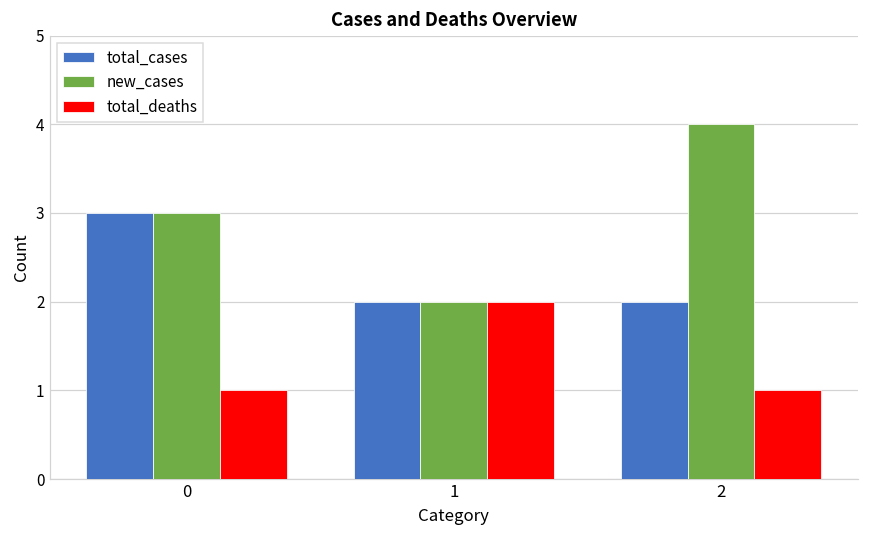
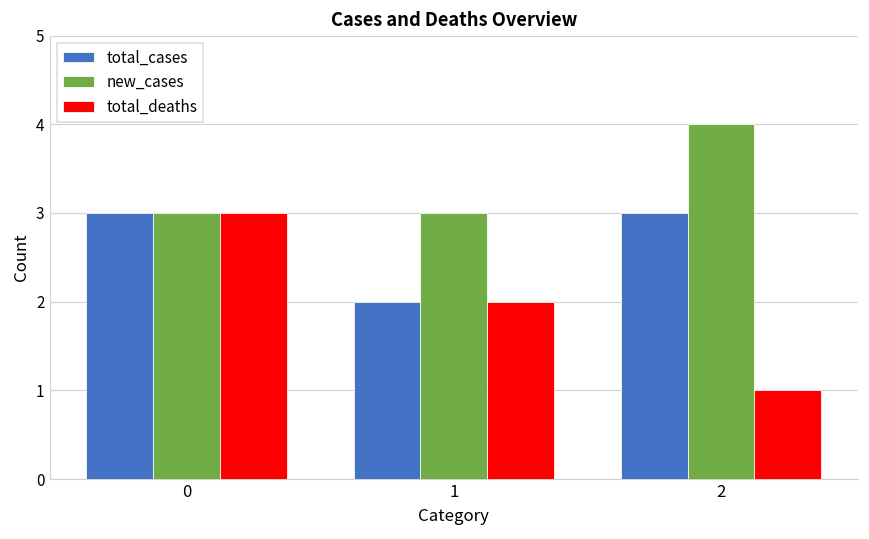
  {
    "total_cases": {
      "0": 3,
      "1": 2,
-     "2": 2
+     "2": 3
    },
    "new_cases": {
      "0": 3,
-     "1": 2,
+     "1": 3,
      "2": 4
    },
    "total_deaths": {
-     "0": 1,
+     "0": 3,
      "1": 2,
      "2": 1
    }
  }
